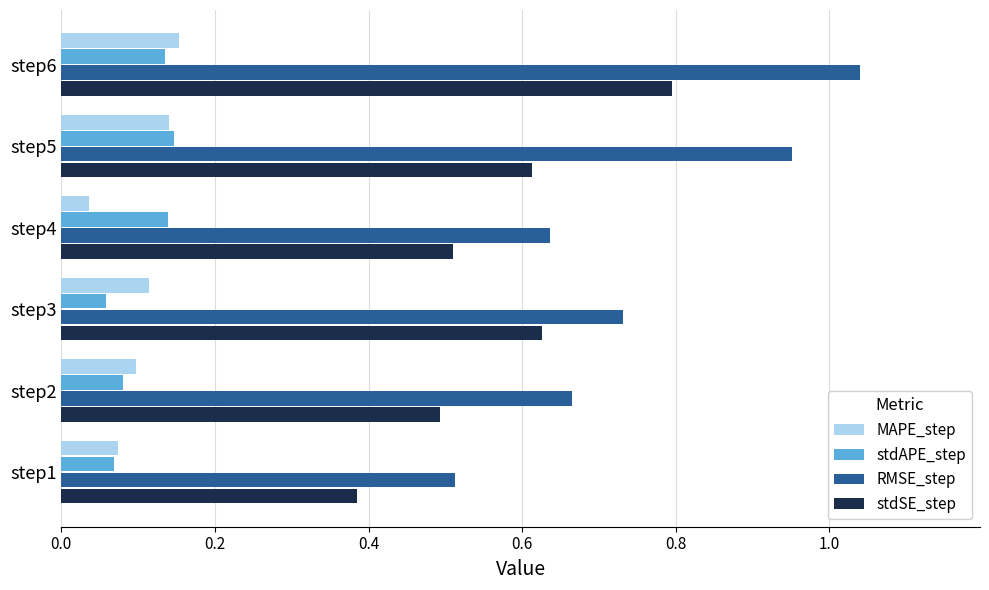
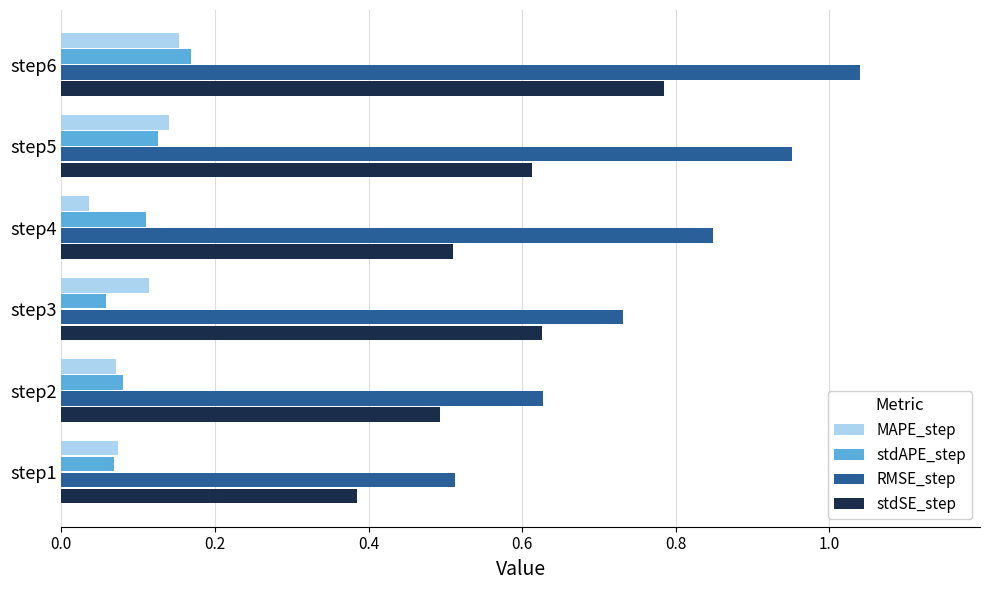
  {
    "MAPE_step": {
      "step6": 0.15,
      "step5": 0.14,
      "step4": 0.04,
      "step3": 0.11,
-     "step2": 0.10,
+     "step2": 0.07,
      "step1": 0.07
    },
    "stdAPE_step": {
-     "step6": 0.13,
-     "step5": 0.15,
-     "step4": 0.14,
+     "step6": 0.17,
+     "step5": 0.13,
+     "step4": 0.11,
      "step3": 0.06,
      "step2": 0.08,
      "step1": 0.07
    },
    "RMSE_step": {
      "step6": 1.04,
      "step5": 0.95,
-     "step4": 0.64,
+     "step4": 0.85,
      "step3": 0.73,
-     "step2": 0.66,
+     "step2": 0.63,
      "step1": 0.51
    },
    "stdSE_step": {
-     "step6": 0.79,
+     "step6": 0.78,
      "step5": 0.61,
      "step4": 0.51,
      "step3": 0.63,
      "step2": 0.49,
      "step1": 0.38
    }
  }
